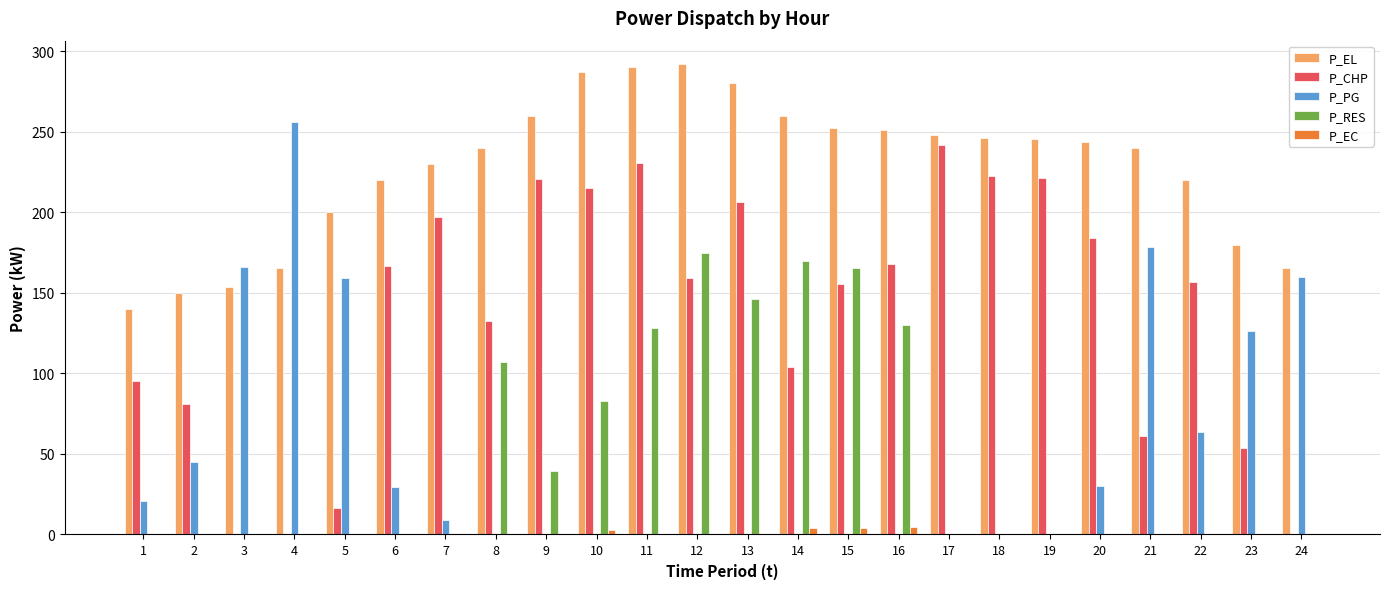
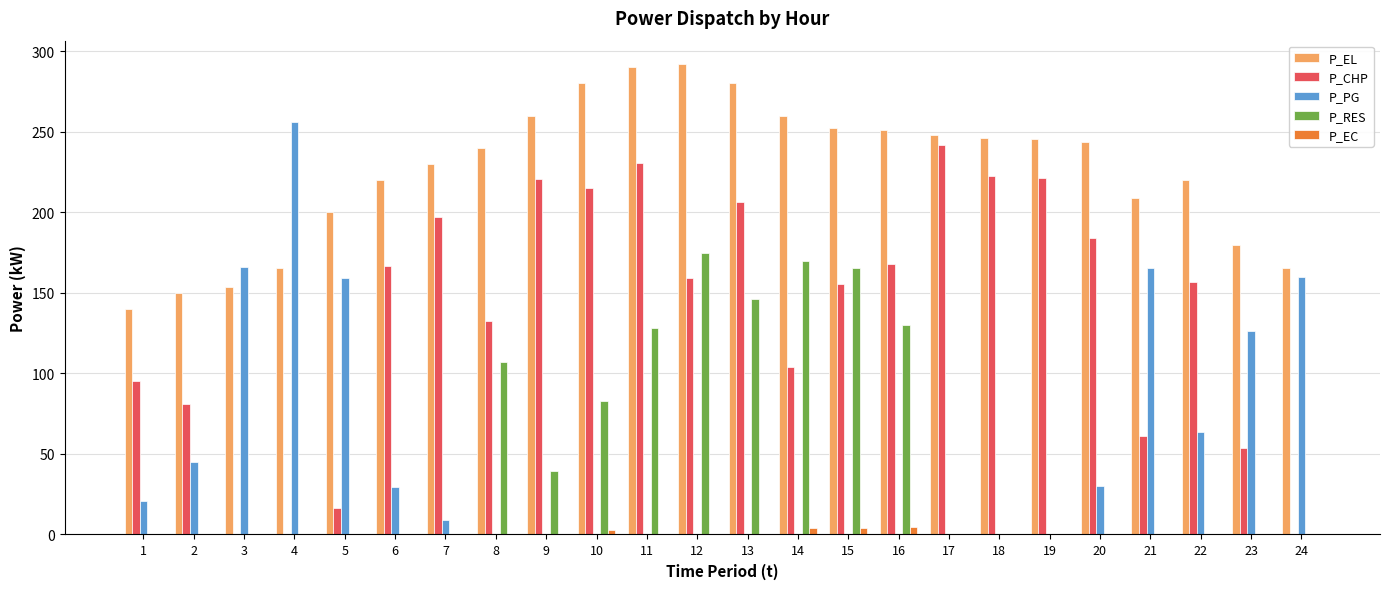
  {
    "P_EL": {
      "1": 140,
      "2": 150,
      "3": 154,
      "4": 166,
      "5": 200,
      "6": 220,
      "7": 230,
      "8": 240,
      "9": 260,
-     "10": 287,
+     "10": 280,
      "11": 290,
      "12": 292,
      "13": 280,
      "14": 260,
      "15": 252,
      "16": 251,
      "17": 248,
      "18": 246,
      "19": 246,
      "20": 244,
-     "21": 240,
+     "21": 209,
      "22": 220,
      "23": 180,
      "24": 166
    },
    "P_PG": {
      "1": 21,
      "2": 45,
      "3": 166,
      "4": 256,
      "5": 159,
      "6": 29,
      "7": 9,
      "8": 0,
      "9": 0,
      "10": 0,
      "11": 0,
      "12": 0,
      "13": 0,
      "14": 0,
      "15": 0,
      "16": 0,
      "17": 0,
      "18": 0,
      "19": 0,
      "20": 30,
-     "21": 179,
+     "21": 165,
      "22": 64,
      "23": 126,
      "24": 160
    },
    "P_RES": {
      "1": 0,
      "2": 0,
      "3": 0,
      "4": 0,
      "5": 0,
      "6": 0,
      "7": 0,
      "8": 107,
      "9": 40,
      "10": 83,
      "11": 128,
      "12": 175,
      "13": 146,
      "14": 170,
      "15": 166,
      "16": 130,
      "17": 0,
      "18": 0,
      "19": 0,
      "20": 0,
      "21": 0,
      "22": 0,
      "23": 0,
      "24": 0
    }
  }
